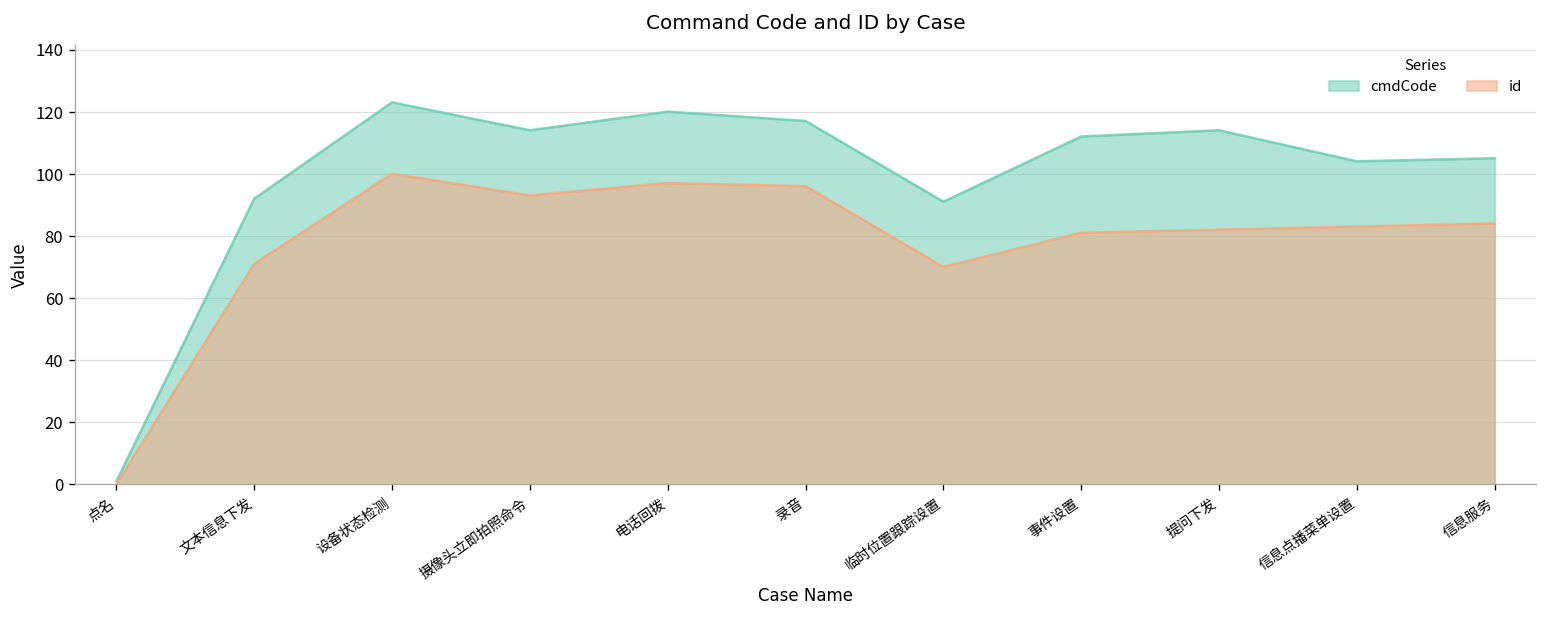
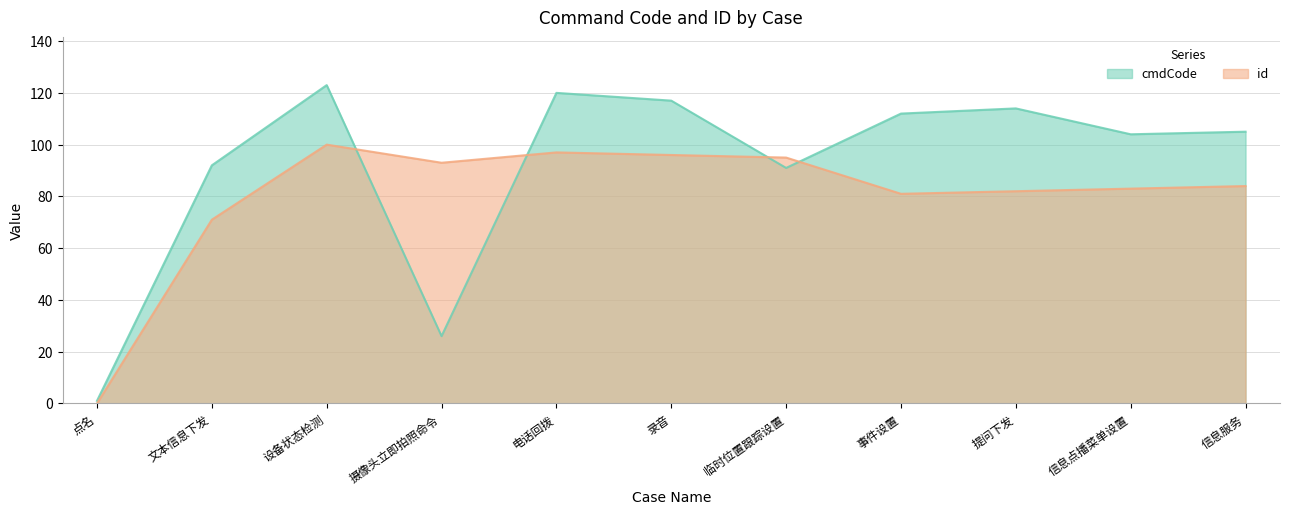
  {
    "cmdCode": {
      "文本信息下发": 92,
      "设备状态检测": 123,
-     "摄像头立即拍照命令": 114,
+     "摄像头立即拍照命令": 26,
      "电话回拨": 120,
      "录音": 117,
      "临时位置跟踪设置": 91,
      "事件设置": 112,
      "提问下发": 114,
      "信息点播菜单设置": 104,
      "信息服务": 105
    },
    "id": {
      "文本信息下发": 71,
      "设备状态检测": 100,
      "摄像头立即拍照命令": 93,
      "电话回拨": 97,
      "录音": 96,
-     "临时位置跟踪设置": 70,
+     "临时位置跟踪设置": 95,
      "事件设置": 81,
      "提问下发": 82,
      "信息点播菜单设置": 83,
      "信息服务": 84
    }
  }
